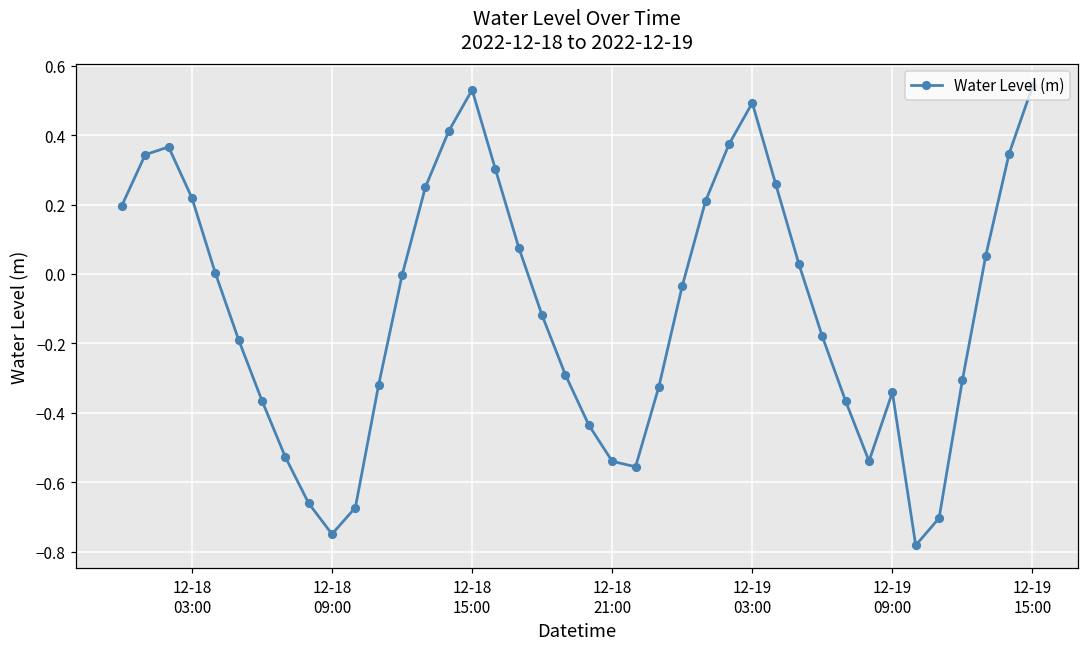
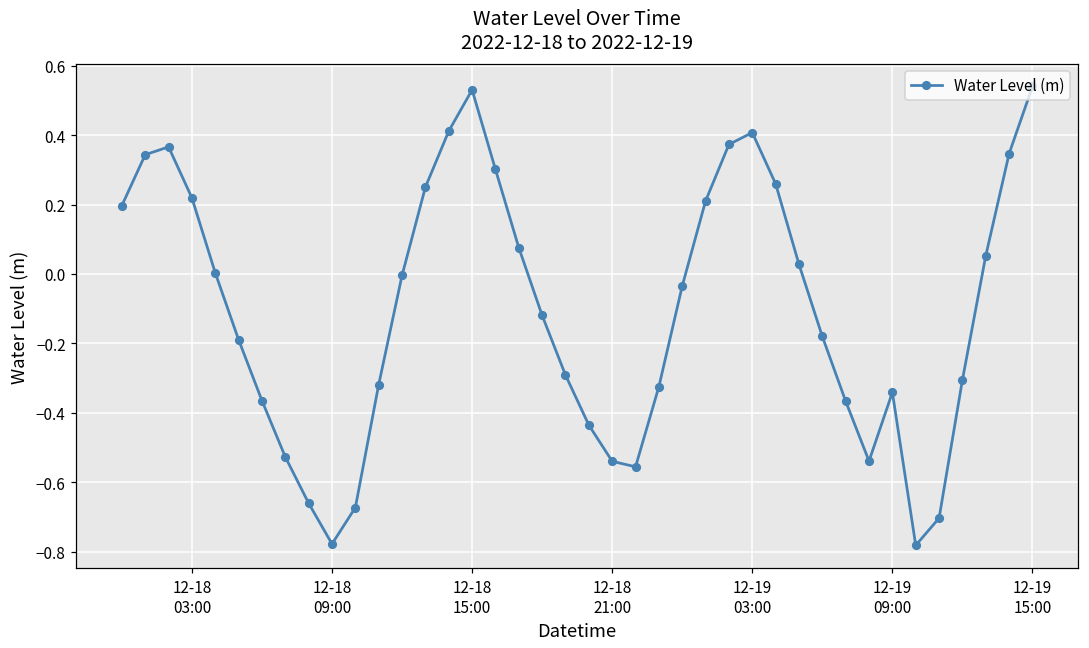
  {
    "12-18 03:00": 0.22,
-   "12-18 09:00": -0.75,
+   "12-18 09:00": -0.78,
    "12-18 15:00": 0.53,
    "12-18 21:00": -0.54,
-   "12-19 03:00": 0.49,
+   "12-19 03:00": 0.41,
    "12-19 09:00": -0.34
  }
